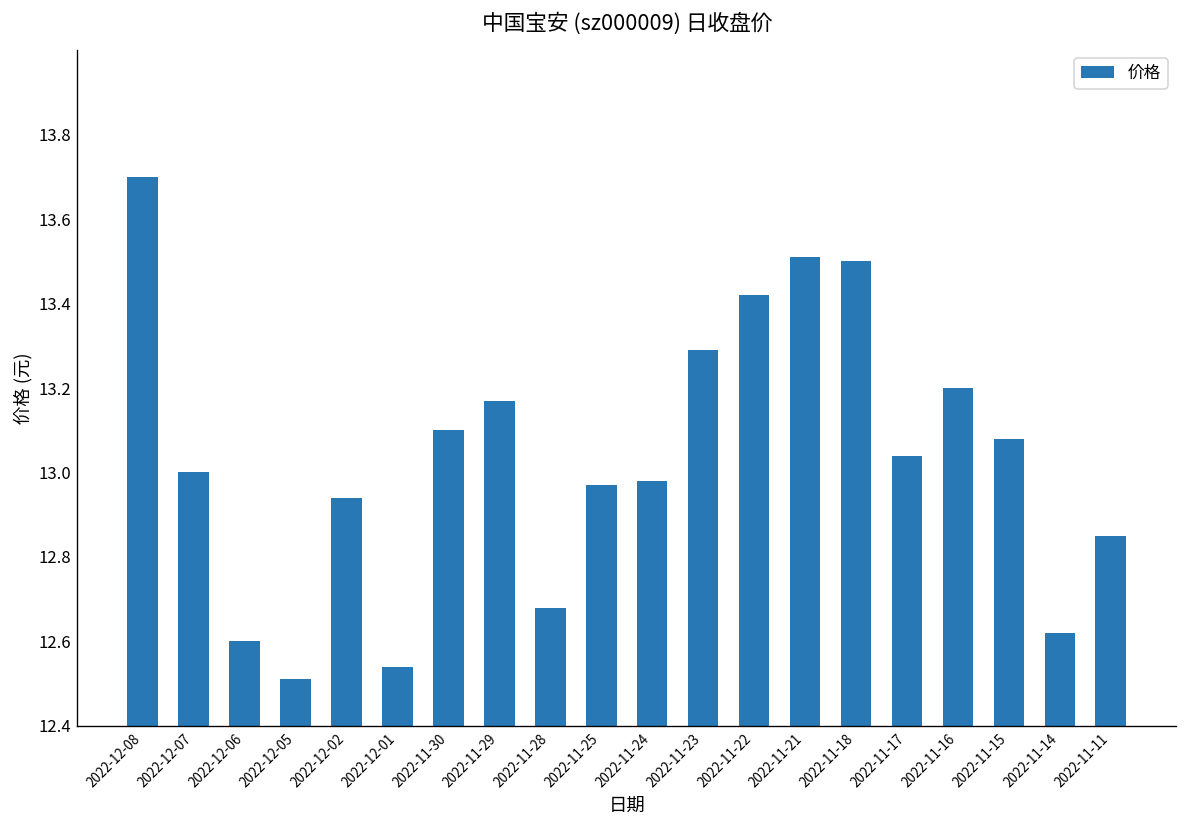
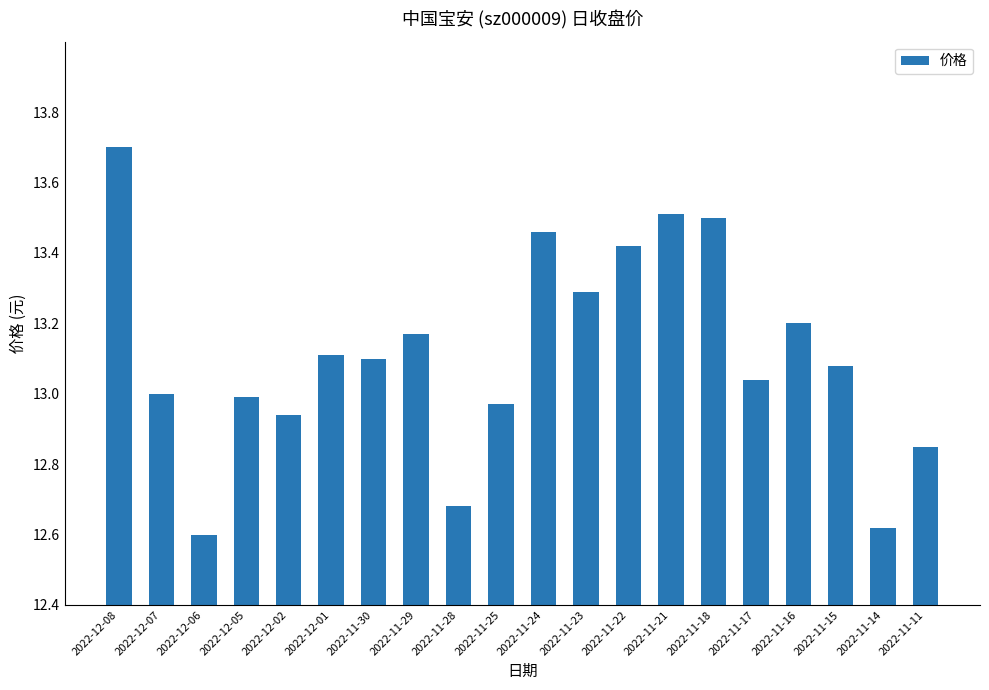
  {
    "2022-12-08": 13.70,
    "2022-12-07": 13.00,
    "2022-12-06": 12.60,
-   "2022-12-05": 12.51,
+   "2022-12-05": 12.99,
    "2022-12-02": 12.94,
-   "2022-12-01": 12.54,
+   "2022-12-01": 13.11,
    "2022-11-30": 13.10,
    "2022-11-29": 13.17,
    "2022-11-28": 12.68,
    "2022-11-25": 12.97,
-   "2022-11-24": 12.98,
+   "2022-11-24": 13.46,
    "2022-11-23": 13.29,
    "2022-11-22": 13.42,
    "2022-11-21": 13.51,
    "2022-11-18": 13.50,
    "2022-11-17": 13.04,
    "2022-11-16": 13.20,
    "2022-11-15": 13.08,
    "2022-11-14": 12.62,
    "2022-11-11": 12.85
  }
